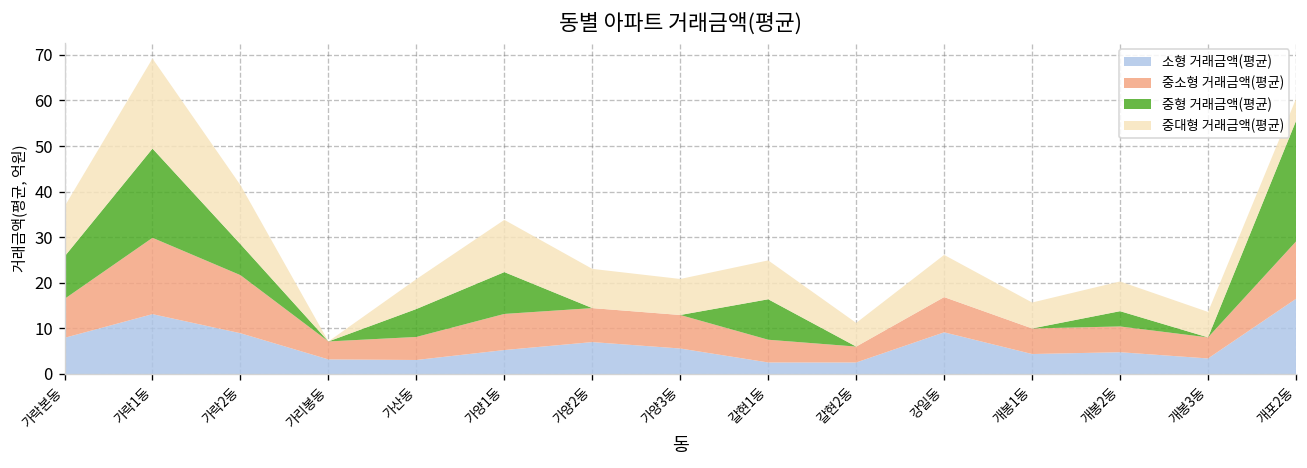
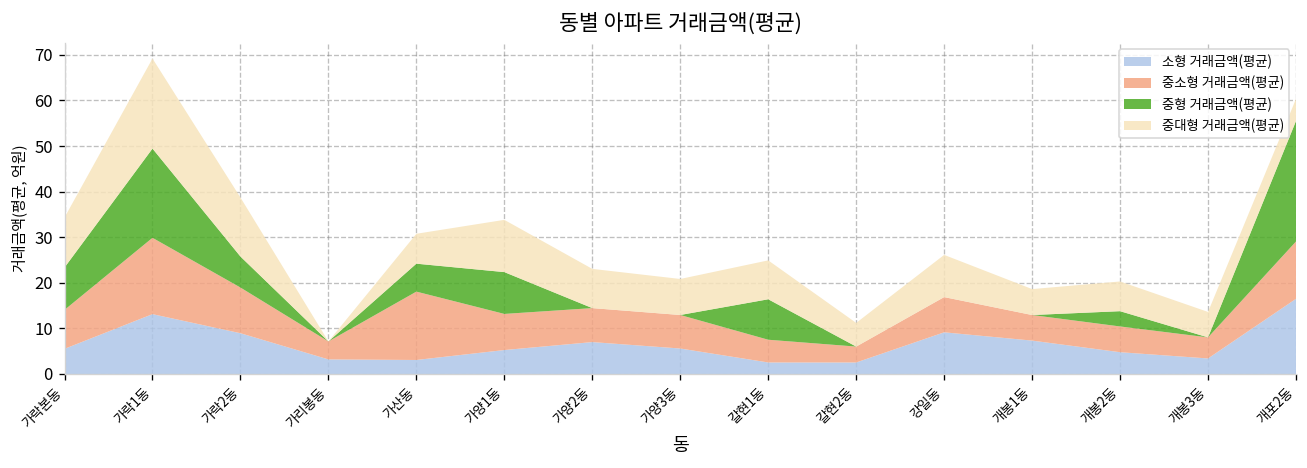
  {
    "소형 거래금액(평균)": {
-     "가락본동": 8,
+     "가락본동": 6,
      "가락1동": 13,
      "가락2동": 9,
      "가리봉동": 3,
      "가산동": 3,
      "가양1동": 5,
      "가양2동": 7,
      "가양3동": 6,
      "갈현1동": 3,
      "갈현2동": 3,
      "강일동": 9,
-     "개봉1동": 4,
+     "개봉1동": 7,
      "개봉2동": 5,
      "개봉3동": 3,
      "개포2동": 16
    },
    "중소형 거래금액(평균)": {
      "가락본동": 9,
      "가락1동": 17,
-     "가락2동": 13,
-     "가산동": 5,
+     "가락2동": 10,
+     "가산동": 15,
      "가양1동": 8,
      "갈현1동": 5,
      "개봉2동": 6,
      "개포2동": 13
    },
    "중형 거래금액(평균)": {
      "가락본동": 9,
      "가락1동": 20,
      "가락2동": 7,
      "가산동": 6,
      "가양1동": 9,
      "갈현1동": 9,
      "개봉2동": 3,
      "개포2동": 26
    },
    "중대형 거래금액(평균)": {
      "가락본동": 11,
      "가락1동": 20,
      "가락2동": 13,
      "가산동": 7,
      "가양1동": 11,
      "가양2동": 9,
      "가양3동": 8,
      "갈현1동": 9,
      "갈현2동": 5,
      "강일동": 9,
      "개봉1동": 6,
      "개봉2동": 7,
      "개봉3동": 6,
      "개포2동": 5
    }
  }
